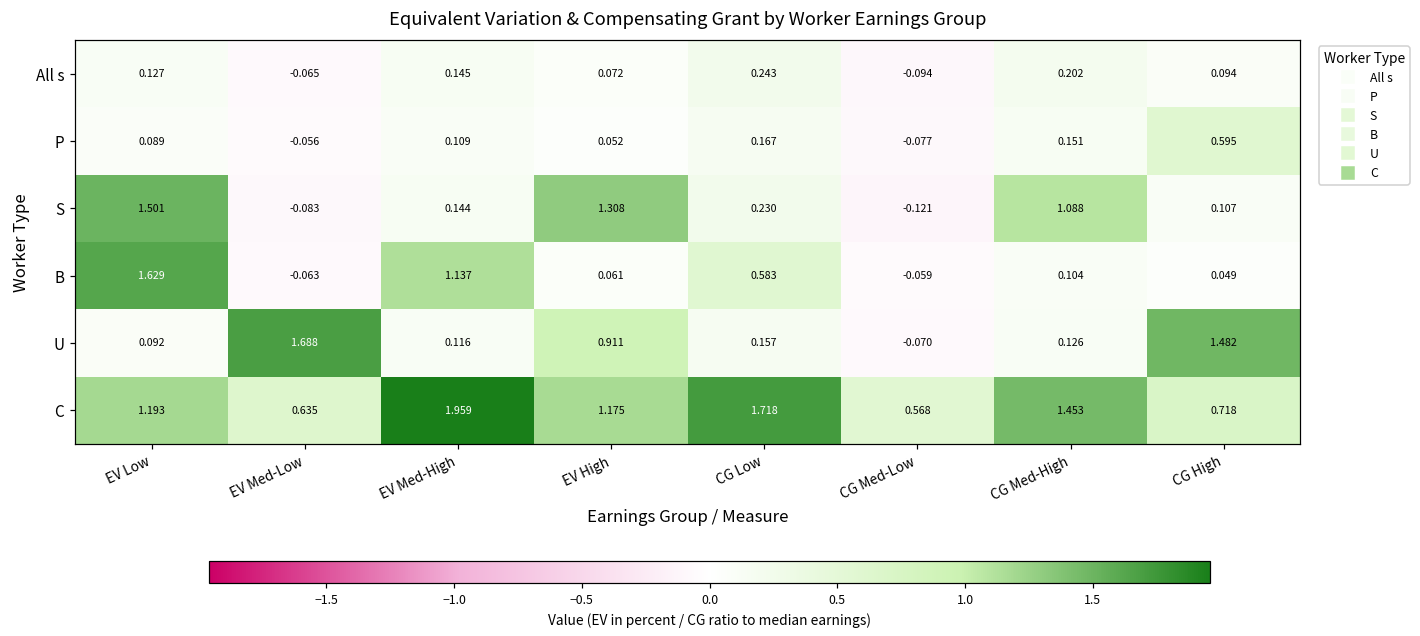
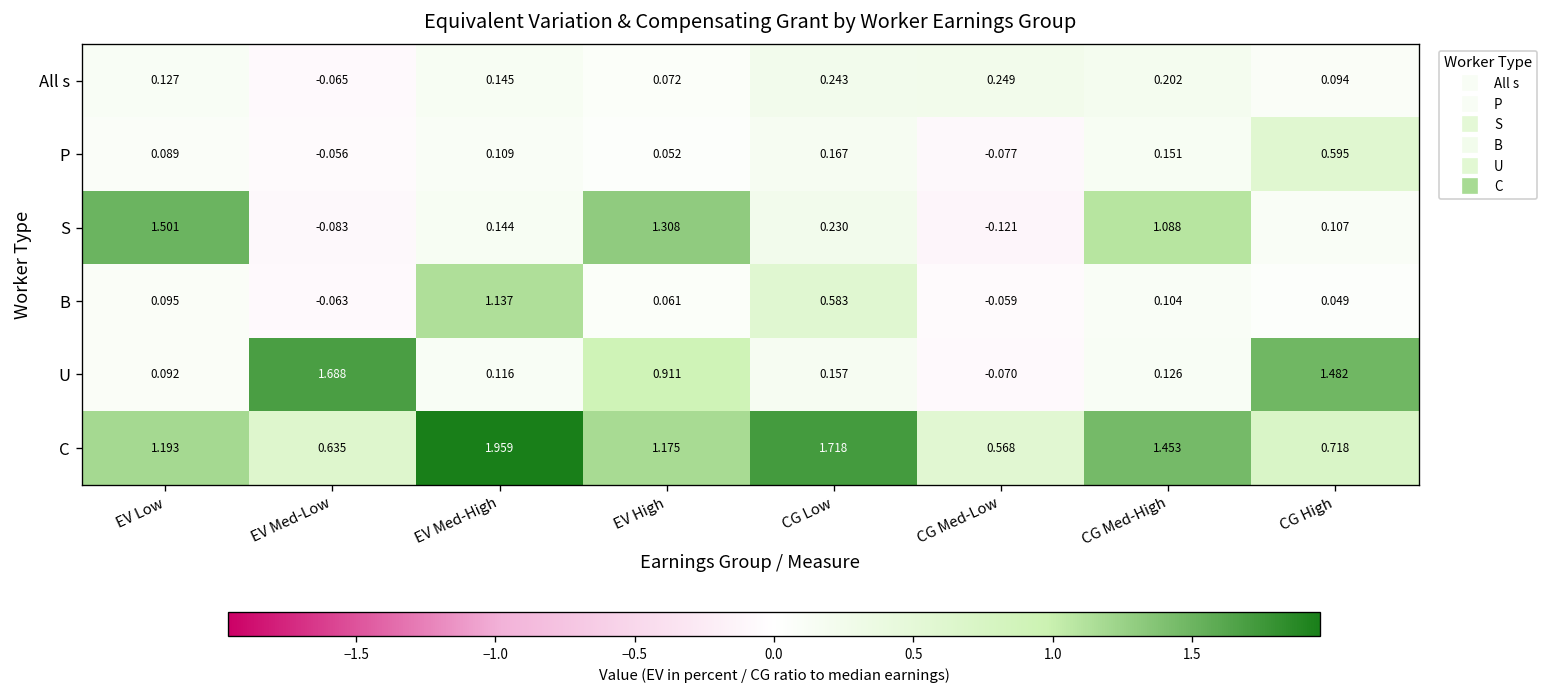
  {
    "All s": {
      "EV Low": 0.127,
      "EV Med-Low": -0.065,
      "EV Med-High": 0.145,
      "EV High": 0.072,
      "CG Low": 0.243,
-     "CG Med-Low": -0.094,
+     "CG Med-Low": 0.249,
      "CG Med-High": 0.202,
      "CG High": 0.094
    },
    "P": {
      "EV Low": 0.089,
      "EV Med-Low": -0.056,
      "EV Med-High": 0.109,
      "EV High": 0.052,
      "CG Low": 0.167,
      "CG Med-Low": -0.077,
      "CG Med-High": 0.151,
      "CG High": 0.595
    },
    "S": {
      "EV Low": 1.501,
      "EV Med-Low": -0.083,
      "EV Med-High": 0.144,
      "EV High": 1.308,
      "CG Low": 0.230,
      "CG Med-Low": -0.121,
      "CG Med-High": 1.088,
      "CG High": 0.107
    },
    "B": {
-     "EV Low": 1.629,
+     "EV Low": 0.095,
      "EV Med-Low": -0.063,
      "EV Med-High": 1.137,
      "EV High": 0.061,
      "CG Low": 0.583,
      "CG Med-Low": -0.059,
      "CG Med-High": 0.104,
      "CG High": 0.049
    },
    "U": {
      "EV Low": 0.092,
      "EV Med-Low": 1.688,
      "EV Med-High": 0.116,
      "EV High": 0.911,
      "CG Low": 0.157,
      "CG Med-Low": -0.070,
      "CG Med-High": 0.126,
      "CG High": 1.482
    },
    "C": {
      "EV Low": 1.193,
      "EV Med-Low": 0.635,
      "EV Med-High": 1.959,
      "EV High": 1.175,
      "CG Low": 1.718,
      "CG Med-Low": 0.568,
      "CG Med-High": 1.453,
      "CG High": 0.718
    }
  }
